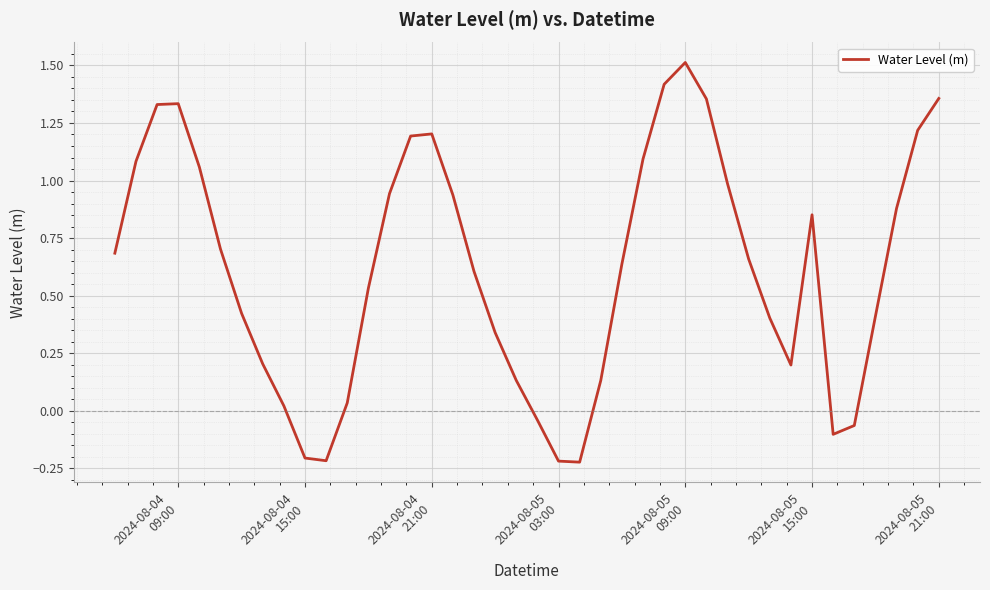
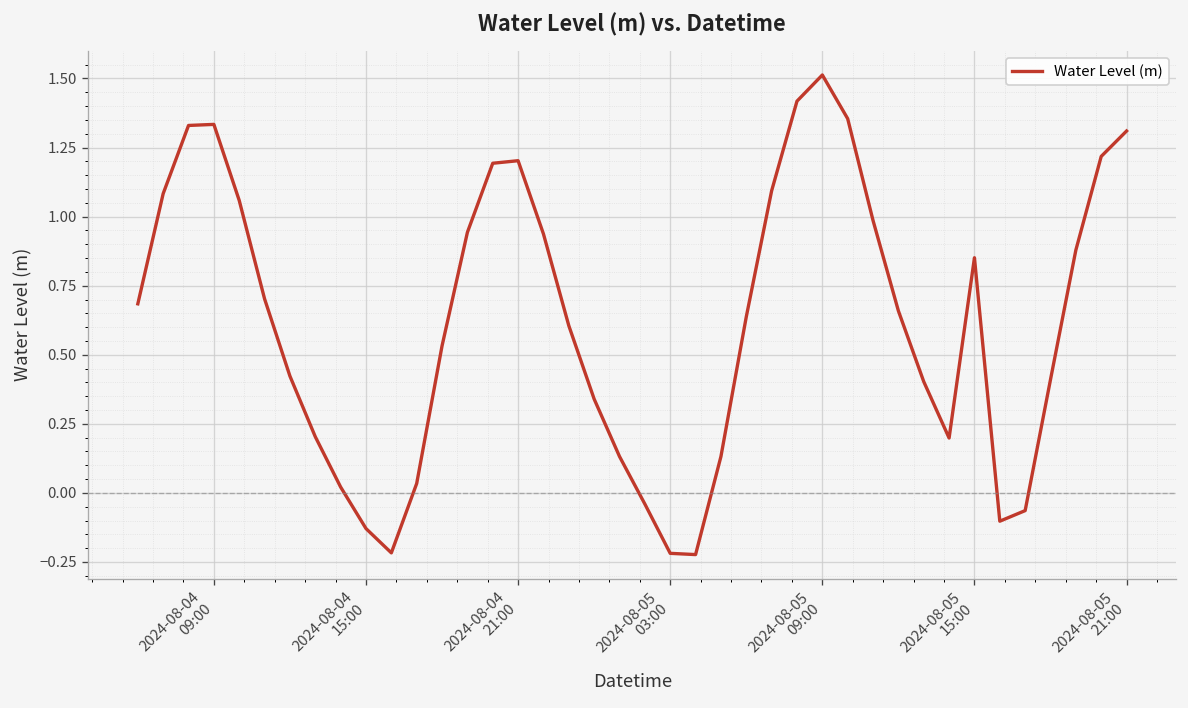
  {
    "2024-08-04 09:00": 1.33,
-   "2024-08-04 15:00": -0.21,
+   "2024-08-04 15:00": -0.13,
    "2024-08-04 21:00": 1.20,
    "2024-08-05 03:00": -0.22,
    "2024-08-05 09:00": 1.51,
    "2024-08-05 15:00": 0.85,
-   "2024-08-05 21:00": 1.36
+   "2024-08-05 21:00": 1.31
  }
